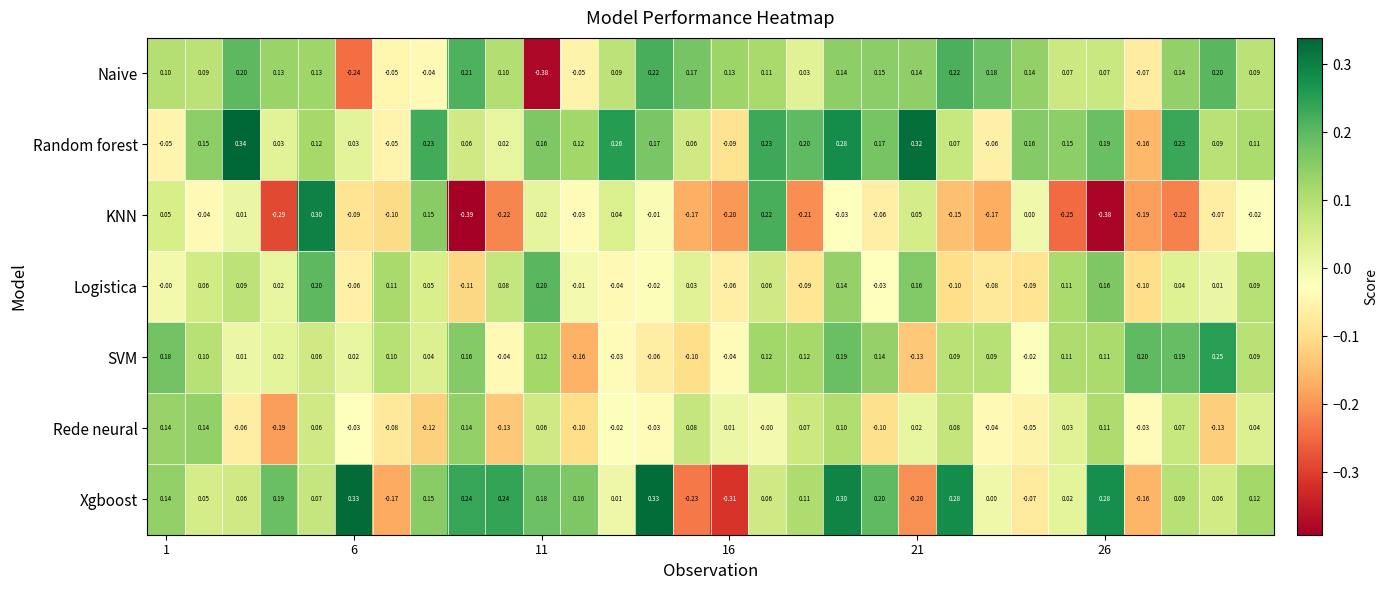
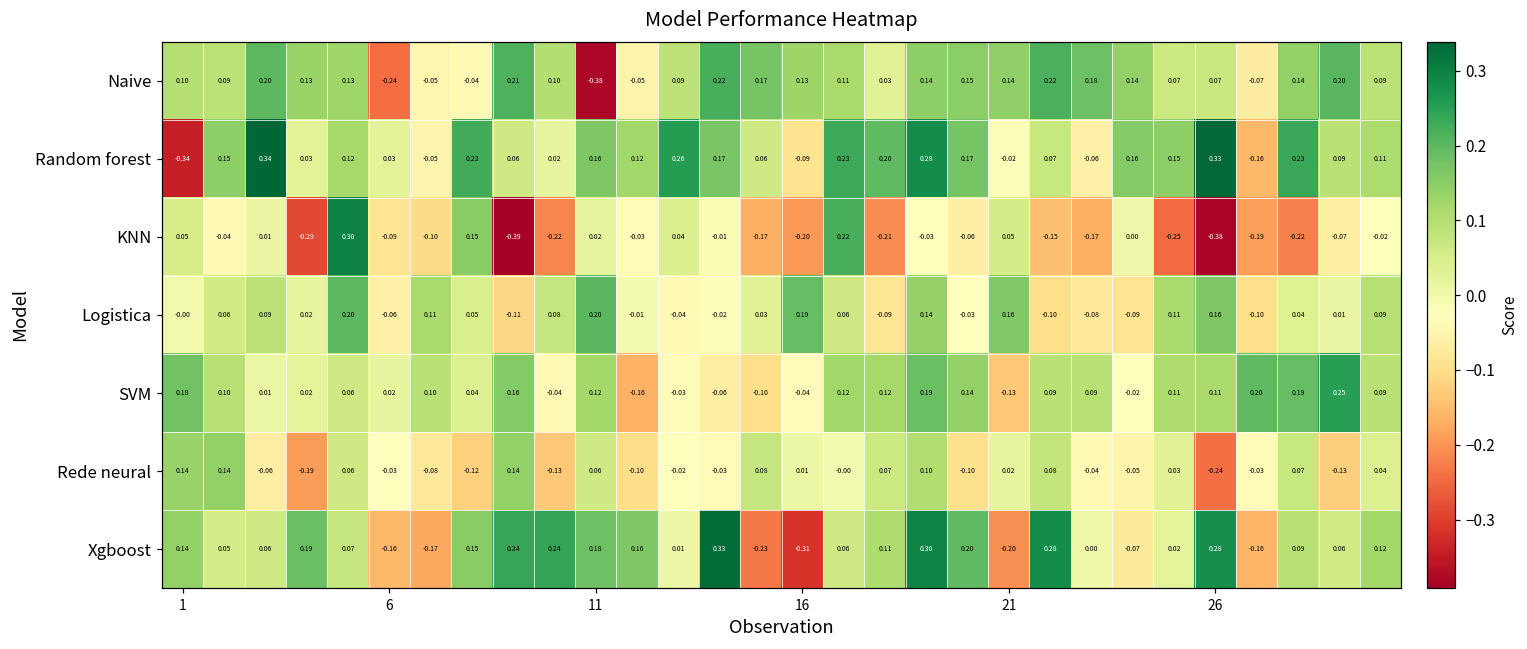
  {
    "Naive": {
      "1": 0.10,
      "6": -0.24,
      "11": -0.38,
      "16": 0.13,
      "21": 0.14,
      "26": 0.07
    },
    "Random forest": {
-     "1": -0.05,
+     "1": -0.34,
      "6": 0.03,
      "11": 0.16,
      "16": -0.09,
-     "21": 0.32,
-     "26": 0.19
+     "21": -0.02,
+     "26": 0.33
    },
    "KNN": {
      "1": 0.05,
      "6": -0.09,
      "11": 0.02,
      "16": -0.20,
      "21": 0.05,
      "26": -0.38
    },
    "Logistica": {
      "1": -0.00,
      "6": -0.06,
      "11": 0.20,
-     "16": -0.06,
+     "16": 0.19,
      "21": 0.16,
      "26": 0.16
    },
    "SVM": {
      "1": 0.18,
      "6": 0.02,
      "11": 0.12,
      "16": -0.04,
      "21": -0.13,
      "26": 0.11
    },
    "Rede neural": {
      "1": 0.14,
      "6": -0.03,
      "11": 0.06,
      "16": 0.01,
      "21": 0.02,
-     "26": 0.11
+     "26": -0.24
    },
    "Xgboost": {
      "1": 0.14,
-     "6": 0.33,
+     "6": -0.16,
      "11": 0.18,
      "16": -0.31,
      "21": -0.20,
      "26": 0.28
    }
  }
